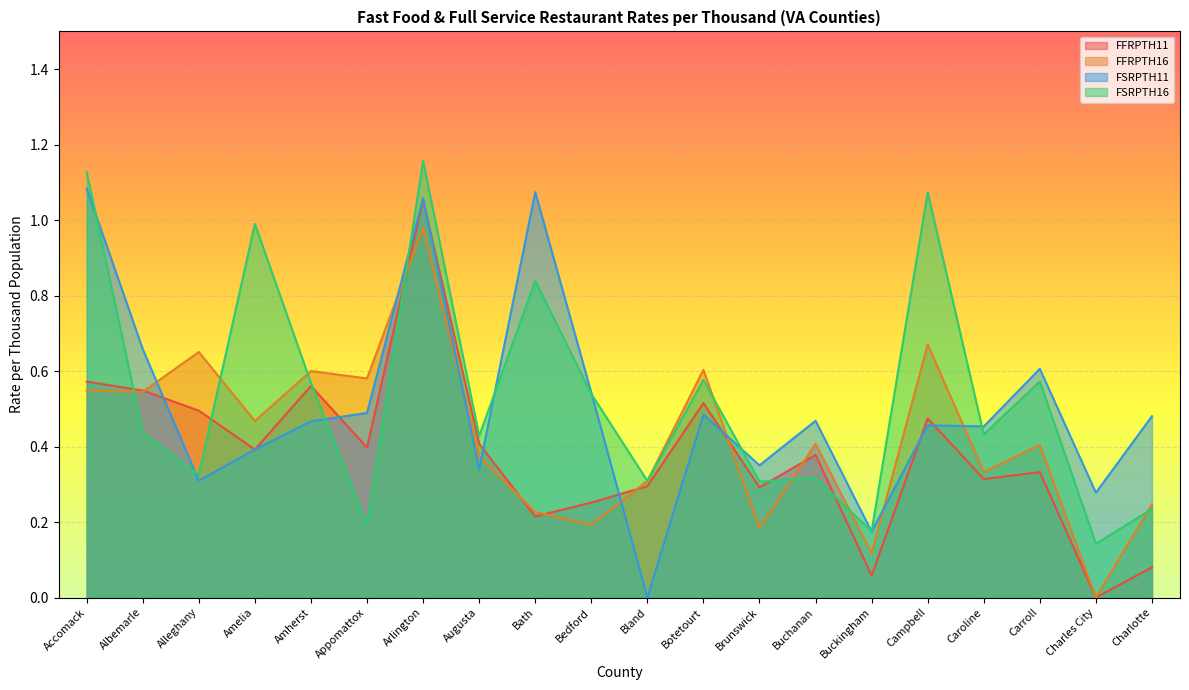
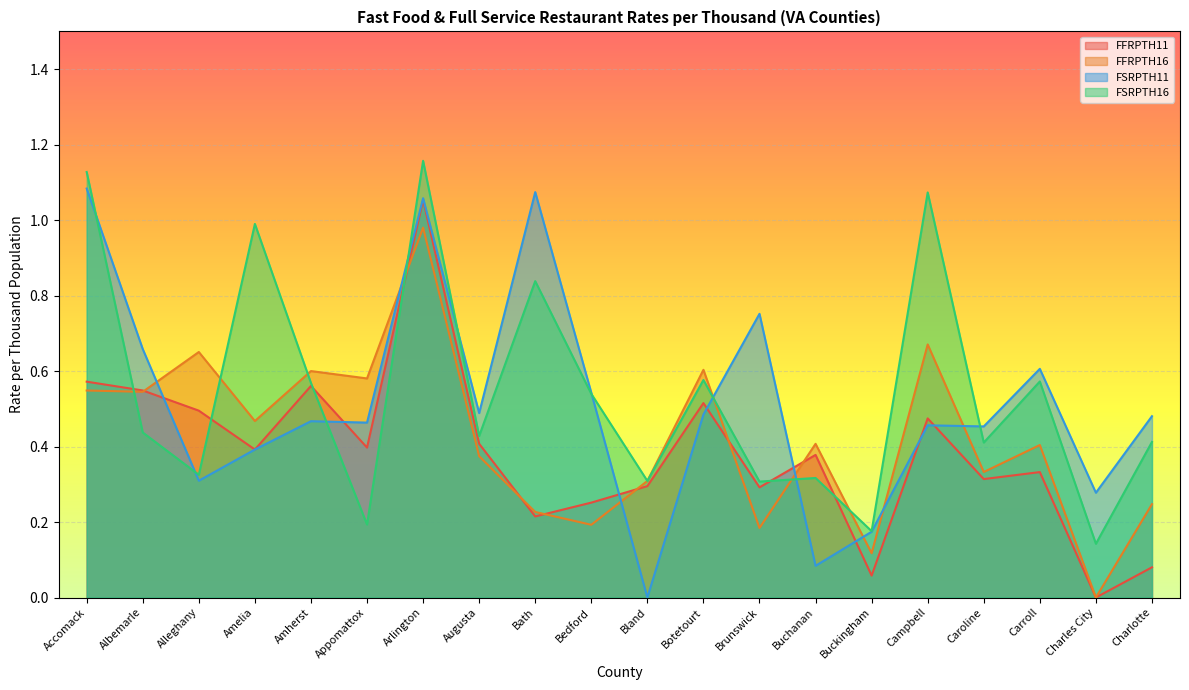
  {
    "FSRPTH11": {
      "Accomack": 1.08,
      "Albemarle": 0.66,
      "Alleghany": 0.31,
      "Amherst": 0.47,
-     "Appomattox": 0.49,
-     "Augusta": 0.34,
+     "Appomattox": 0.46,
+     "Augusta": 0.49,
      "Bath": 1.07,
      "Bland": 0.00,
      "Botetourt": 0.48,
-     "Brunswick": 0.35,
-     "Buchanan": 0.47,
+     "Brunswick": 0.75,
+     "Buchanan": 0.08,
      "Campbell": 0.46,
      "Caroline": 0.45,
      "Carroll": 0.61,
      "Charles City": 0.28,
      "Charlotte": 0.48
    },
    "FSRPTH16": {
      "Accomack": 1.13,
      "Albemarle": 0.44,
      "Alleghany": 0.33,
      "Amelia": 0.99,
      "Amherst": 0.57,
      "Appomattox": 0.19,
      "Arlington": 1.16,
      "Augusta": 0.43,
      "Bath": 0.84,
      "Botetourt": 0.58,
      "Brunswick": 0.31,
      "Buchanan": 0.32,
      "Campbell": 1.07,
-     "Caroline": 0.43,
+     "Caroline": 0.41,
      "Carroll": 0.57,
      "Charles City": 0.14,
-     "Charlotte": 0.23
+     "Charlotte": 0.41
    }
  }
